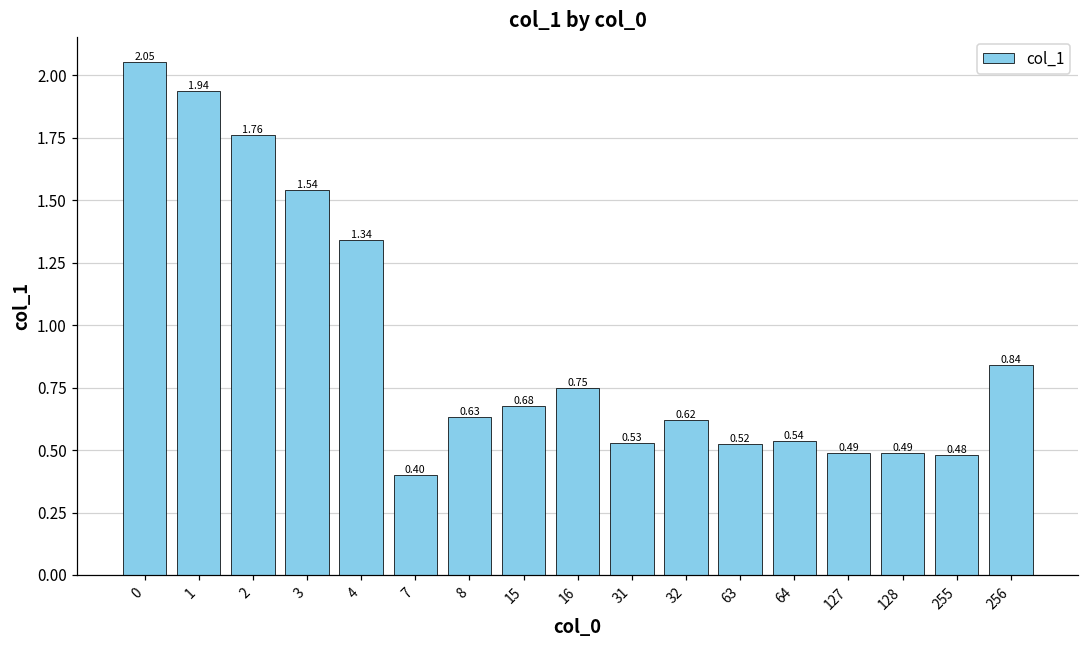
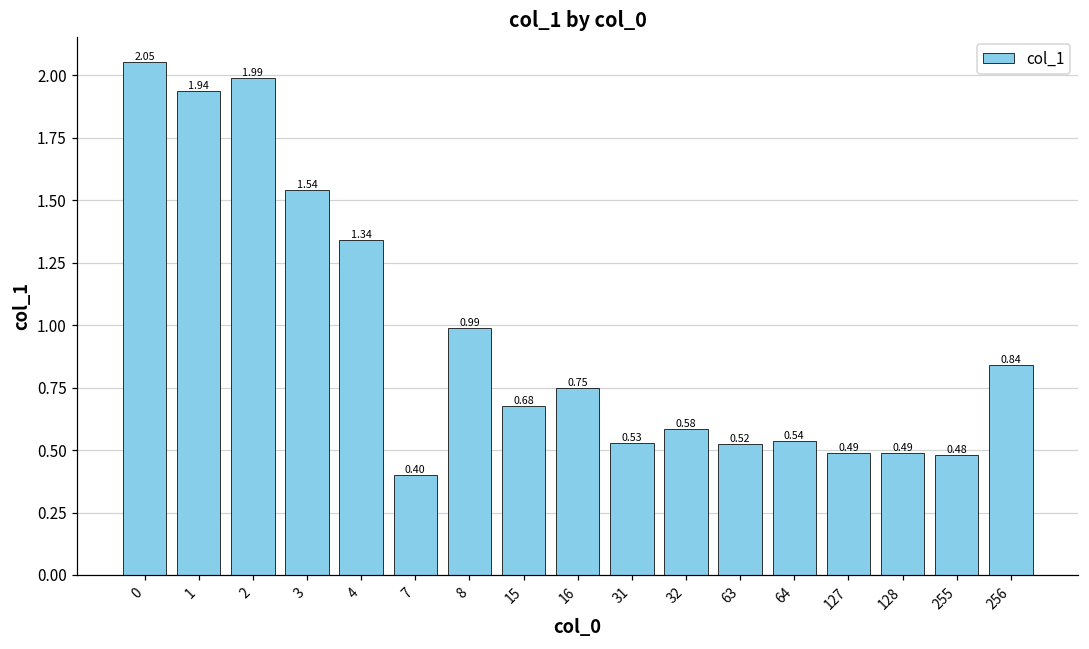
  {
    "0": 2.05,
    "1": 1.94,
-   "2": 1.76,
+   "2": 1.99,
    "3": 1.54,
    "4": 1.34,
    "7": 0.40,
-   "8": 0.63,
+   "8": 0.99,
    "15": 0.68,
    "16": 0.75,
    "31": 0.53,
-   "32": 0.62,
+   "32": 0.58,
    "63": 0.52,
    "64": 0.54,
    "127": 0.49,
    "128": 0.49,
    "255": 0.48,
    "256": 0.84
  }
